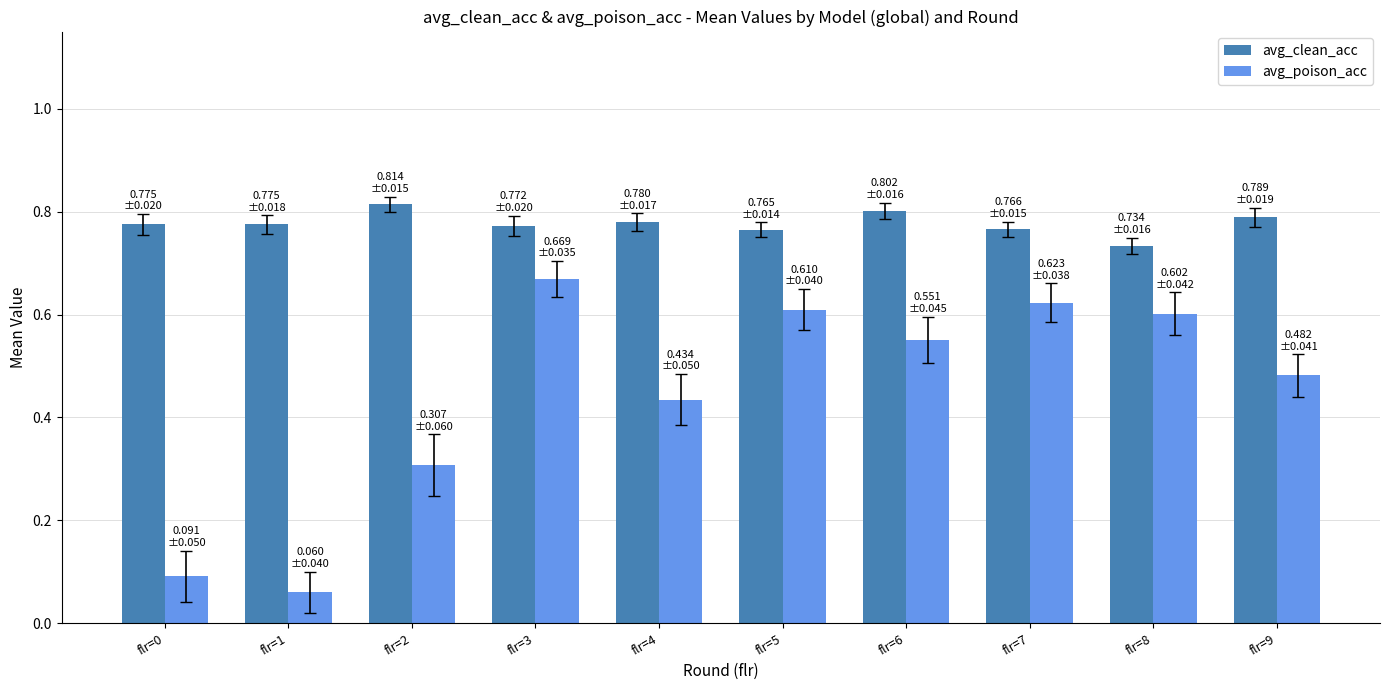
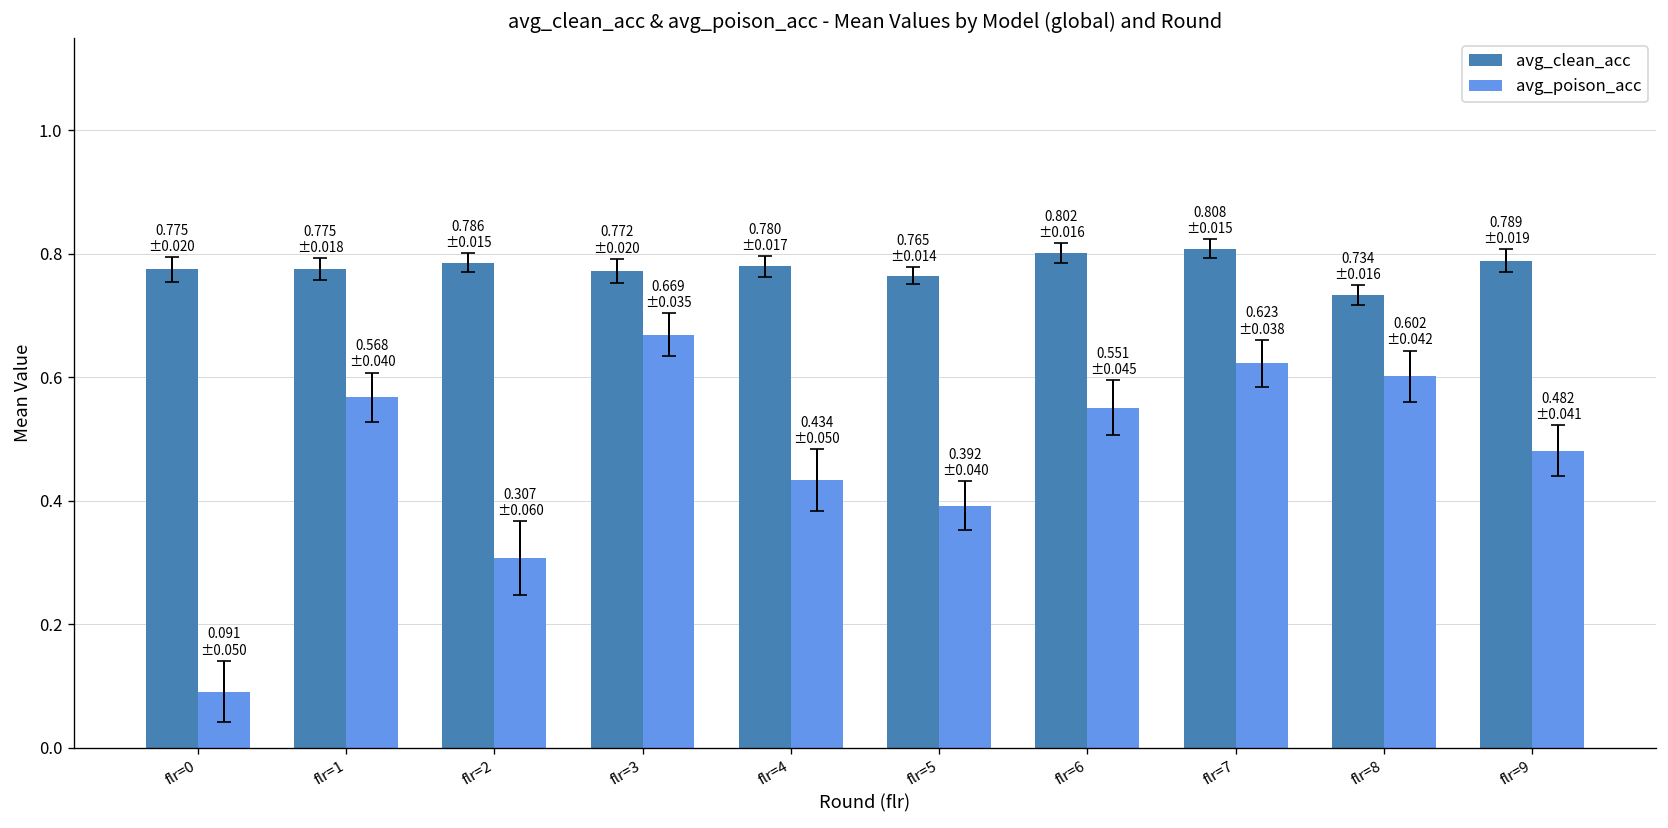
  {
    "avg_clean_acc": {
      "flr=0": 0.775,
      "flr=1": 0.775,
-     "flr=2": 0.814,
+     "flr=2": 0.786,
      "flr=3": 0.772,
      "flr=4": 0.780,
      "flr=5": 0.765,
      "flr=6": 0.802,
-     "flr=7": 0.766,
+     "flr=7": 0.808,
      "flr=8": 0.734,
      "flr=9": 0.789
    },
    "avg_poison_acc": {
-     "flr=1": 0.060,
+     "flr=1": 0.568,
      "flr=3": 0.669,
-     "flr=5": 0.610,
+     "flr=5": 0.392,
      "flr=7": 0.623,
      "flr=8": 0.602,
      "flr=9": 0.482
    }
  }
